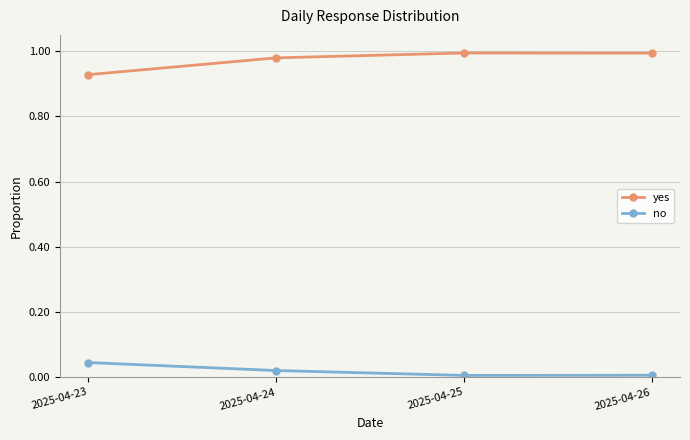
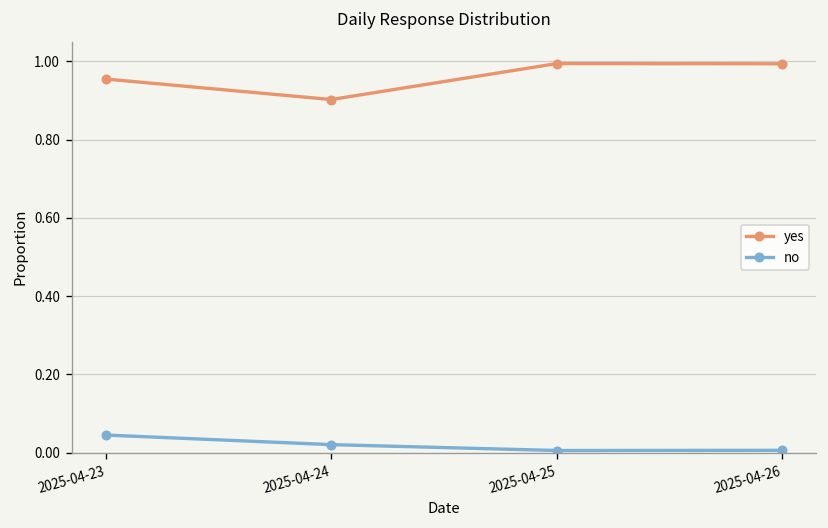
  {
    "yes": {
-     "2025-04-23": 0.93,
-     "2025-04-24": 0.98,
+     "2025-04-23": 0.96,
+     "2025-04-24": 0.90,
      "2025-04-25": 0.99,
      "2025-04-26": 0.99
    },
    "no": {
      "2025-04-23": 0.05,
      "2025-04-24": 0.02,
      "2025-04-25": 0.01,
      "2025-04-26": 0.01
    }
  }
